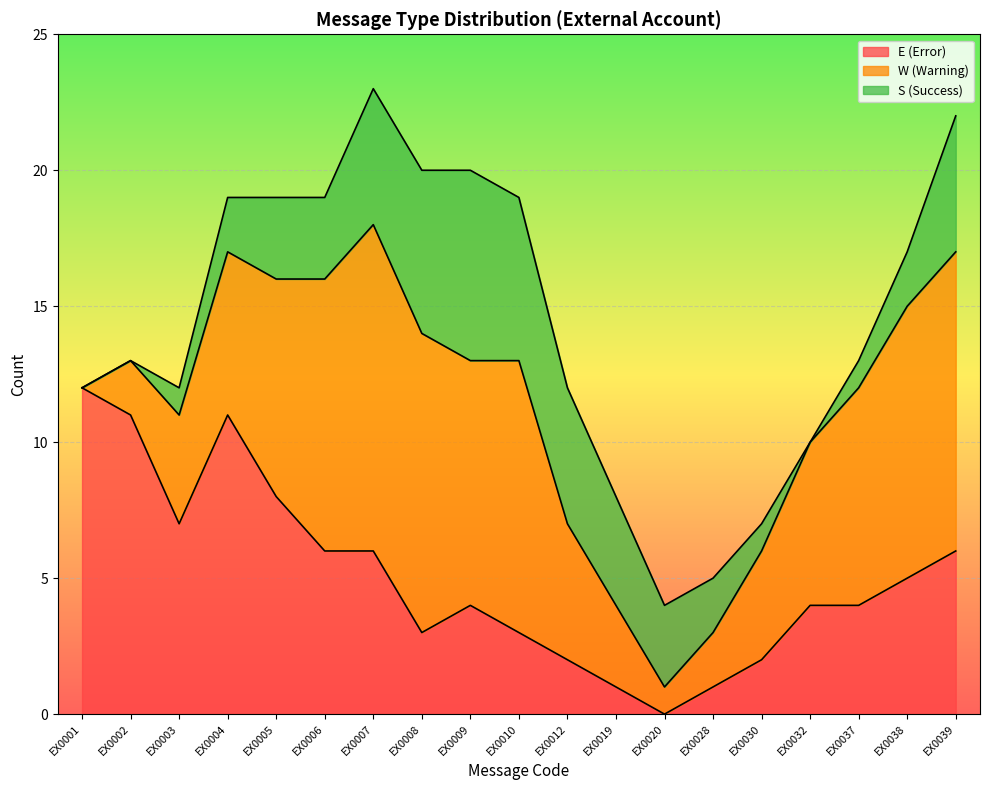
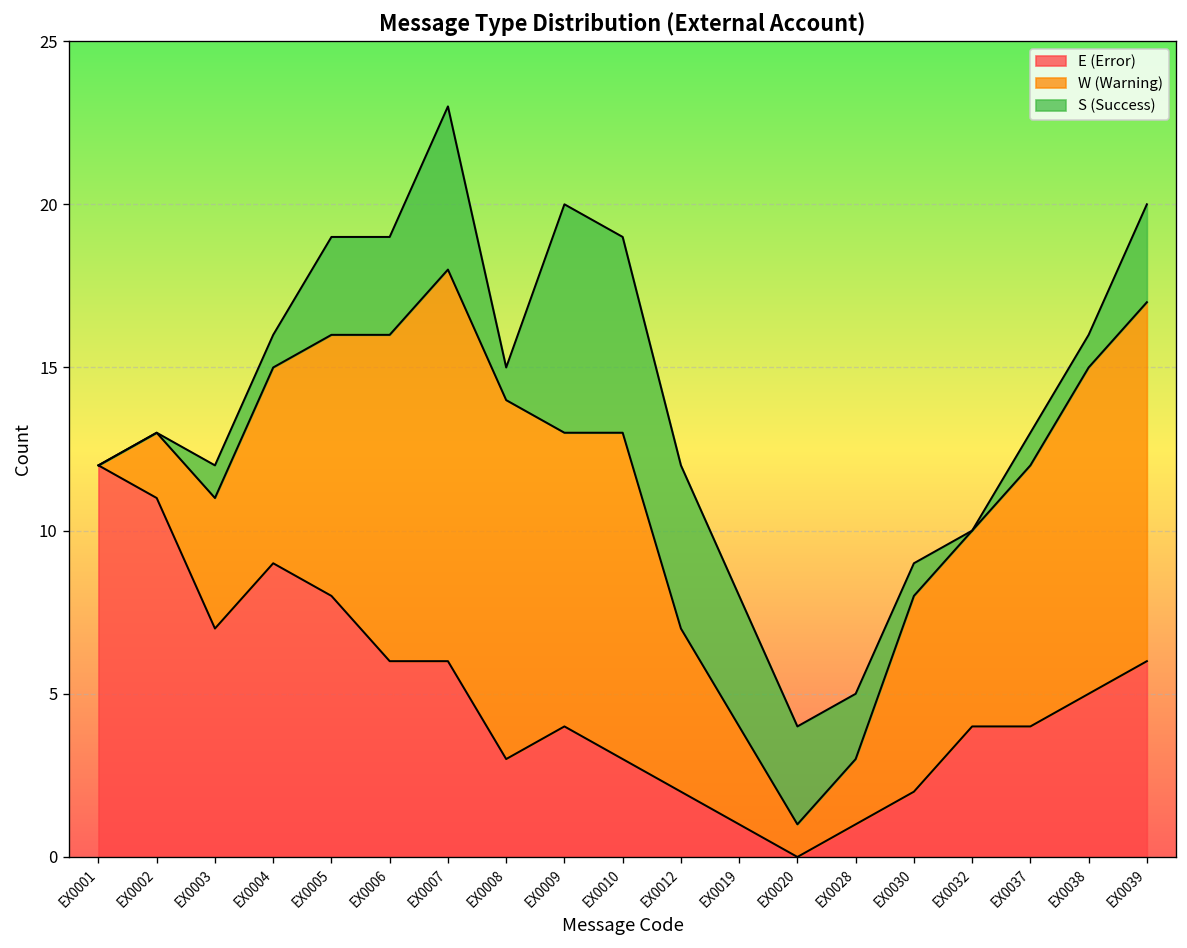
  {
    "E (Error)": {
      "EX0002": 11,
      "EX0003": 7,
-     "EX0004": 11,
+     "EX0004": 9,
      "EX0005": 8,
      "EX0006": 6,
      "EX0007": 6,
      "EX0008": 3,
      "EX0009": 4,
      "EX0010": 3,
      "EX0012": 2,
      "EX0019": 1,
      "EX0020": 0,
      "EX0028": 1,
      "EX0030": 2,
      "EX0032": 4,
      "EX0037": 4,
      "EX0038": 5,
      "EX0039": 6
    },
    "W (Warning)": {
      "EX0003": 4,
      "EX0004": 6,
      "EX0005": 8,
      "EX0006": 10,
      "EX0007": 12,
      "EX0008": 11,
      "EX0009": 9,
      "EX0010": 10,
      "EX0012": 5,
      "EX0019": 3,
      "EX0020": 1,
      "EX0028": 2,
-     "EX0030": 4,
+     "EX0030": 6,
      "EX0037": 8,
      "EX0038": 10,
      "EX0039": 11
    },
    "S (Success)": {
      "EX0003": 1,
-     "EX0004": 2,
+     "EX0004": 1,
      "EX0005": 3,
      "EX0006": 3,
      "EX0007": 5,
-     "EX0008": 6,
+     "EX0008": 1,
      "EX0009": 7,
      "EX0010": 6,
      "EX0012": 5,
      "EX0019": 4,
      "EX0020": 3,
      "EX0028": 2,
      "EX0030": 1,
      "EX0037": 1,
-     "EX0038": 2,
-     "EX0039": 5
+     "EX0038": 1,
+     "EX0039": 3
    }
  }
